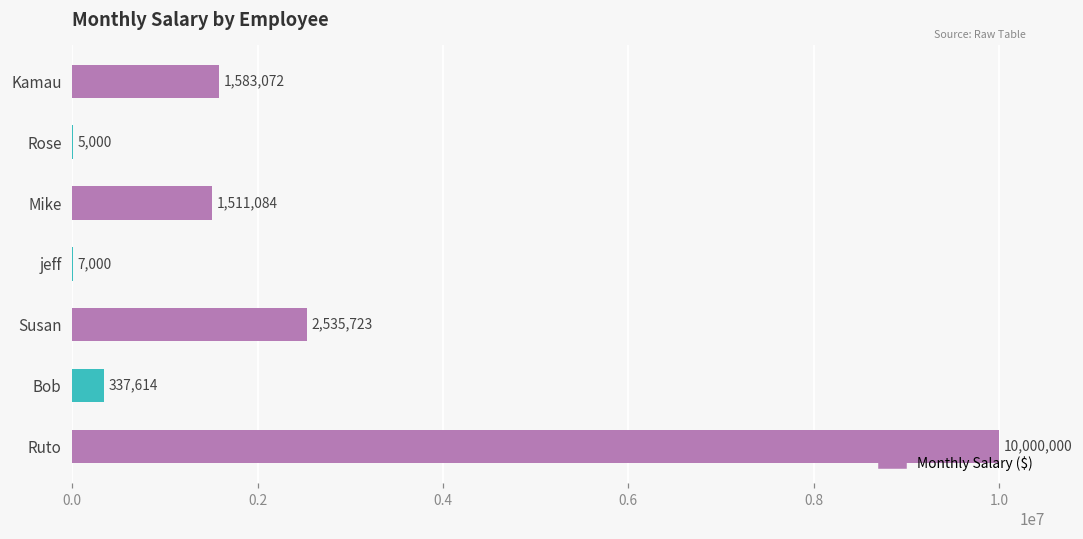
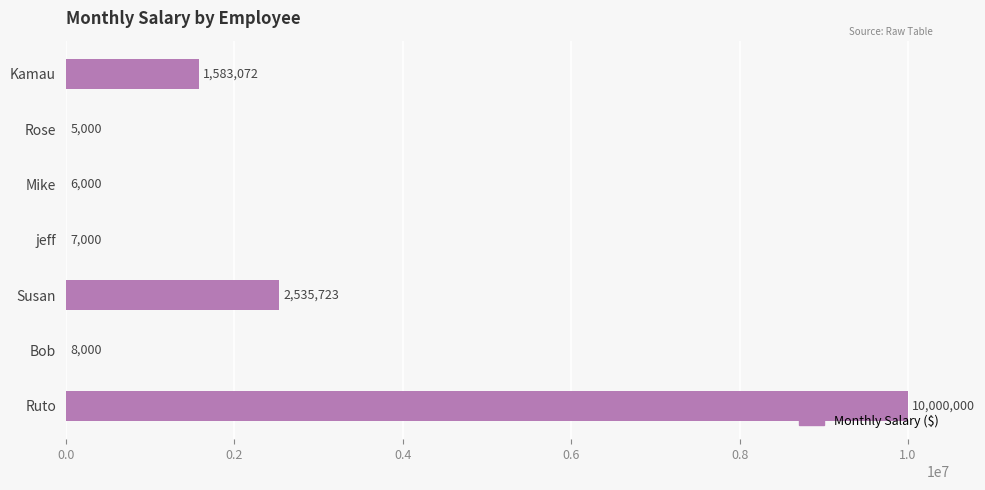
  {
    "Kamau": "1,583,072",
    "Rose": "5,000",
-   "Mike": "1,511,084",
+   "Mike": "6,000",
    "jeff": "7,000",
    "Susan": "2,535,723",
-   "Bob": "337,614",
+   "Bob": "8,000",
    "Ruto": "10,000,000"
  }
